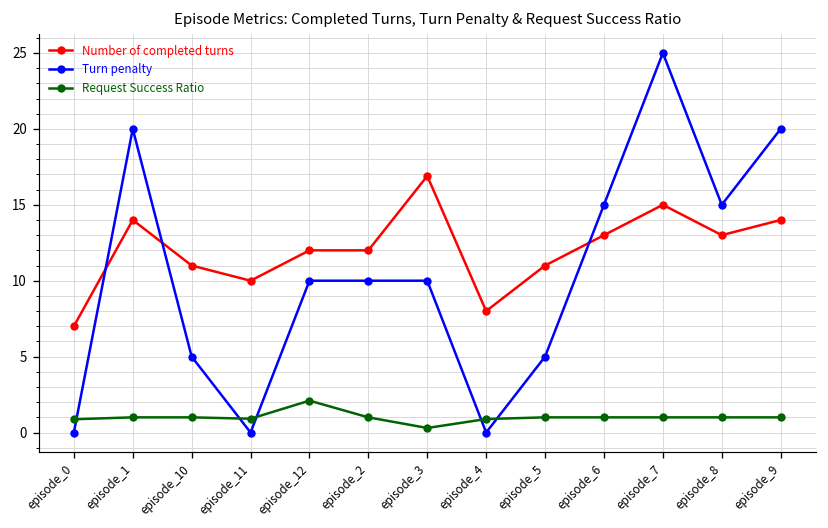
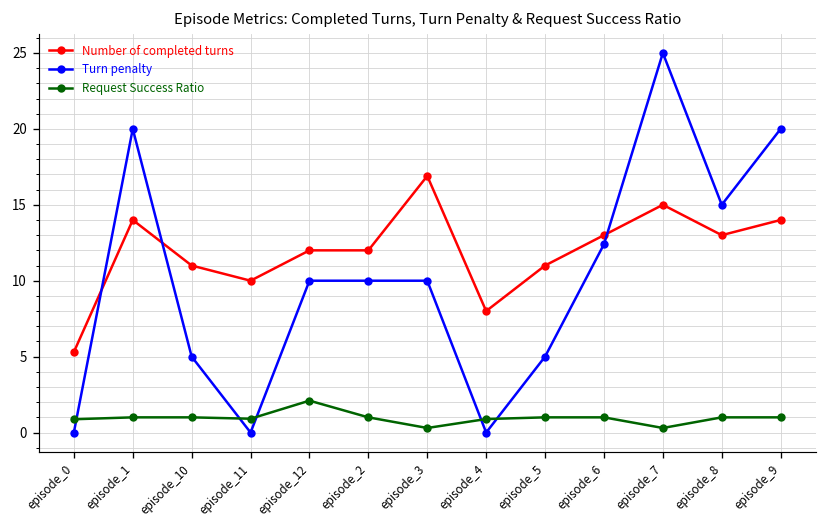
  {
    "Number of completed turns": {
-     "episode_0": 7.0,
+     "episode_0": 5.3,
      "episode_1": 14.0,
      "episode_10": 11.0,
      "episode_11": 10.0,
      "episode_12": 12.0,
      "episode_2": 12.0,
      "episode_3": 16.9,
      "episode_4": 8.0,
      "episode_5": 11.0,
      "episode_6": 13.0,
      "episode_7": 15.0,
      "episode_8": 13.0,
      "episode_9": 14.0
    },
    "Turn penalty": {
      "episode_0": 0.0,
      "episode_1": 20.0,
      "episode_10": 5.0,
      "episode_11": 0.0,
      "episode_12": 10.0,
      "episode_2": 10.0,
      "episode_3": 10.0,
      "episode_4": 0.0,
      "episode_5": 5.0,
-     "episode_6": 15.0,
+     "episode_6": 12.4,
      "episode_7": 25.0,
      "episode_8": 15.0,
      "episode_9": 20.0
    },
    "Request Success Ratio": {
      "episode_0": 0.9,
      "episode_1": 1.0,
      "episode_10": 1.0,
      "episode_11": 0.9,
      "episode_12": 2.1,
      "episode_2": 1.0,
      "episode_3": 0.3,
      "episode_4": 0.9,
      "episode_5": 1.0,
      "episode_6": 1.0,
-     "episode_7": 1.0,
+     "episode_7": 0.3,
      "episode_8": 1.0,
      "episode_9": 1.0
    }
  }
